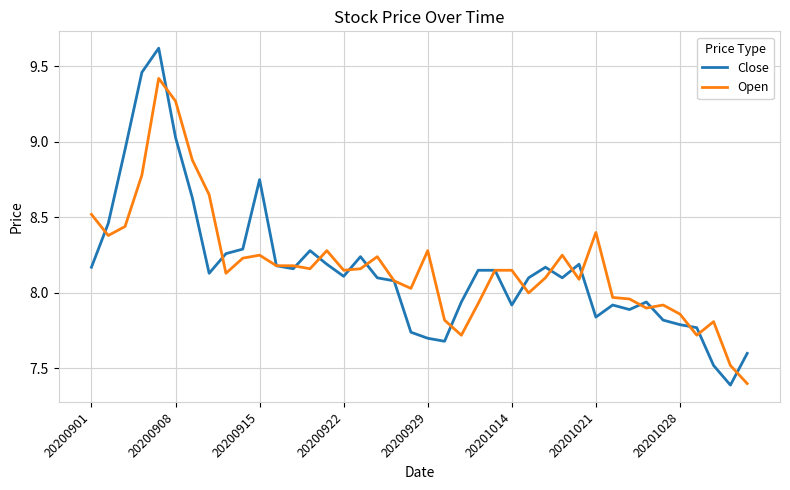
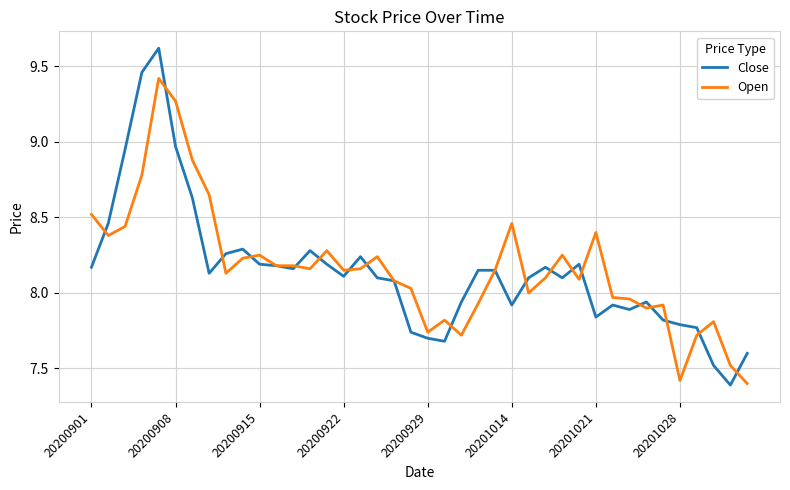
  {
    "Close": {
      "20200901": 8.17,
-     "20200908": 9.03,
-     "20200915": 8.75,
+     "20200908": 8.97,
+     "20200915": 8.19,
      "20200922": 8.11,
      "20200929": 7.70,
      "20201014": 7.92,
      "20201021": 7.84,
      "20201028": 7.79
    },
    "Open": {
      "20200901": 8.52,
      "20200908": 9.27,
      "20200915": 8.25,
      "20200922": 8.15,
-     "20200929": 8.28,
-     "20201014": 8.15,
+     "20200929": 7.74,
+     "20201014": 8.46,
      "20201021": 8.40,
-     "20201028": 7.86
+     "20201028": 7.42
    }
  }
